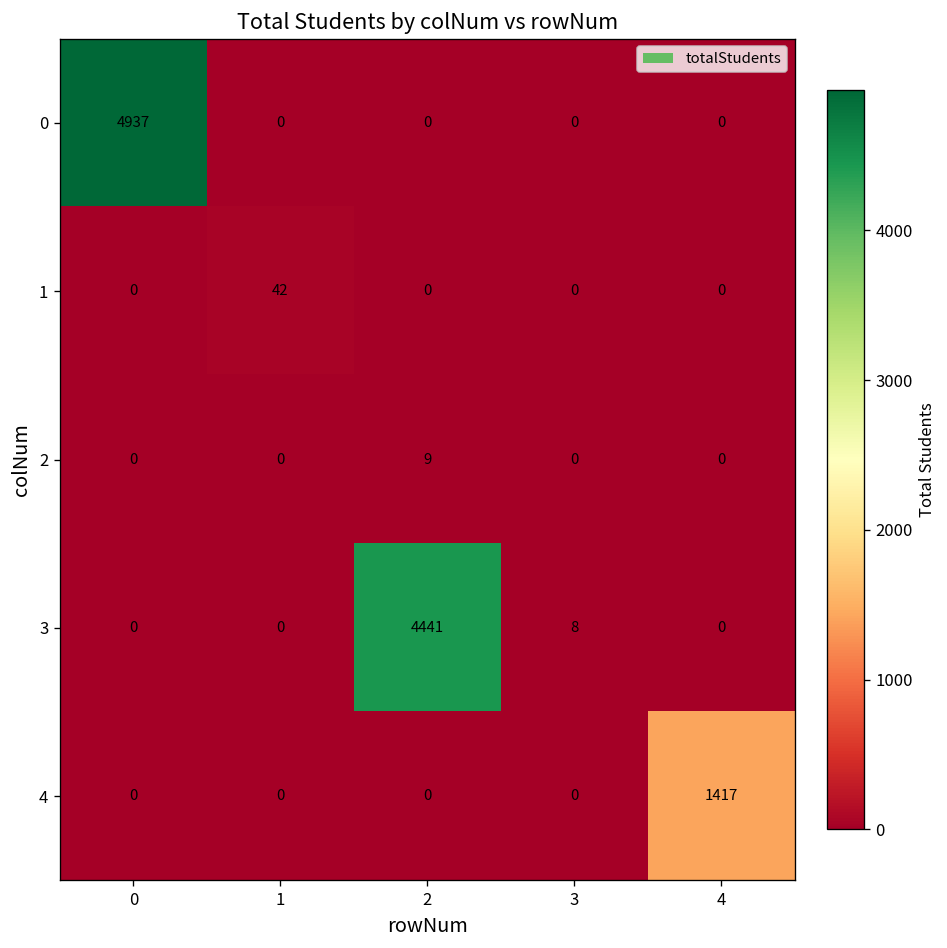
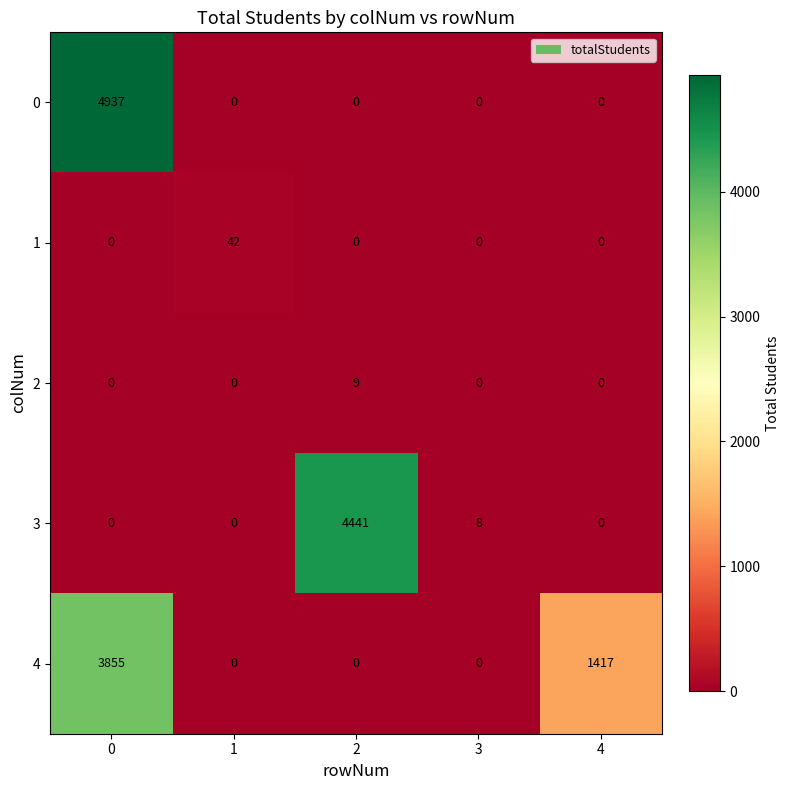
  {
    "0": {
      "0": 4937,
      "1": 0,
      "2": 0,
      "3": 0,
      "4": 0
    },
    "1": {
      "0": 0,
      "1": 42,
      "2": 0,
      "3": 0,
      "4": 0
    },
    "2": {
      "0": 0,
      "1": 0,
      "2": 9,
      "3": 0,
      "4": 0
    },
    "3": {
      "0": 0,
      "1": 0,
      "2": 4441,
      "3": 8,
      "4": 0
    },
    "4": {
-     "0": 0,
+     "0": 3855,
      "1": 0,
      "2": 0,
      "3": 0,
      "4": 1417
    }
  }
